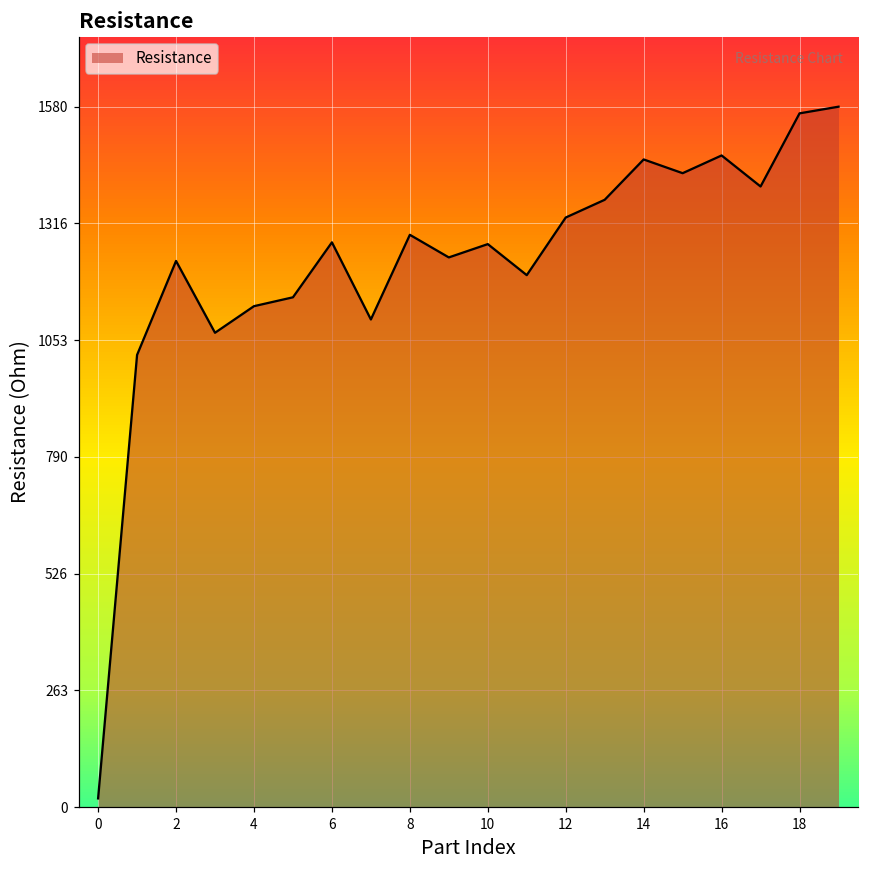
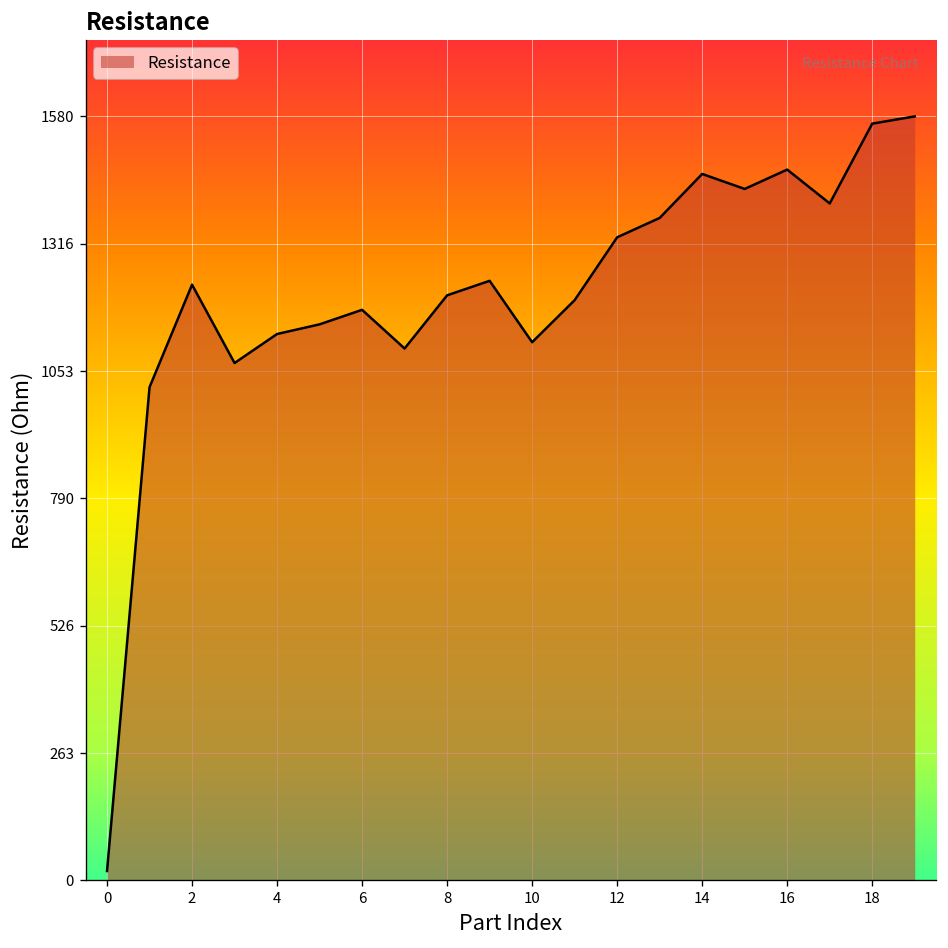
  {
    "0": 20,
    "2": 1230,
    "4": 1130,
-   "6": 1270,
-   "8": 1290,
-   "10": 1270,
+   "6": 1180,
+   "8": 1210,
+   "10": 1110,
    "12": 1330,
    "14": 1460,
    "16": 1470,
    "18": 1570
  }
